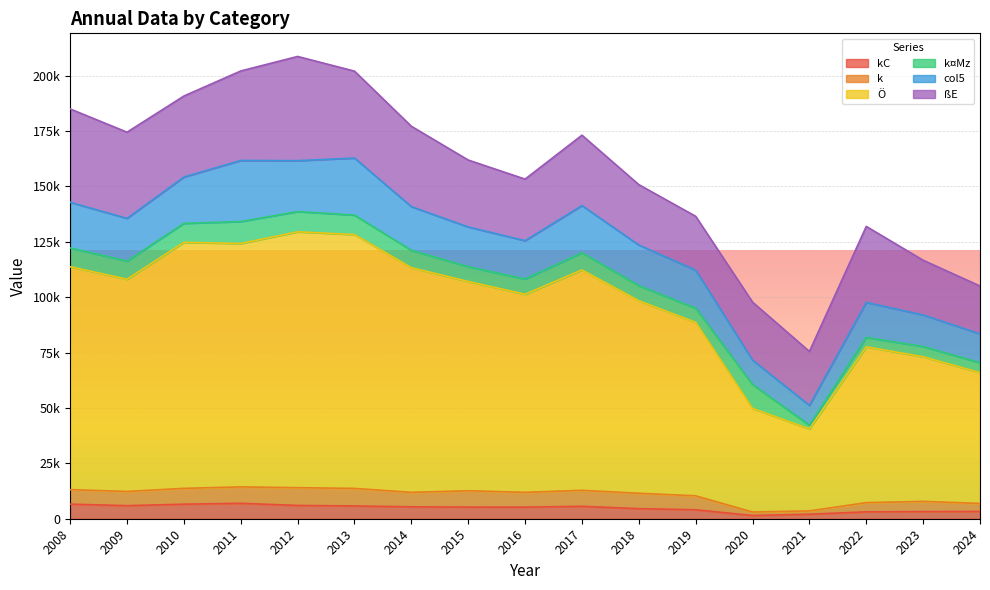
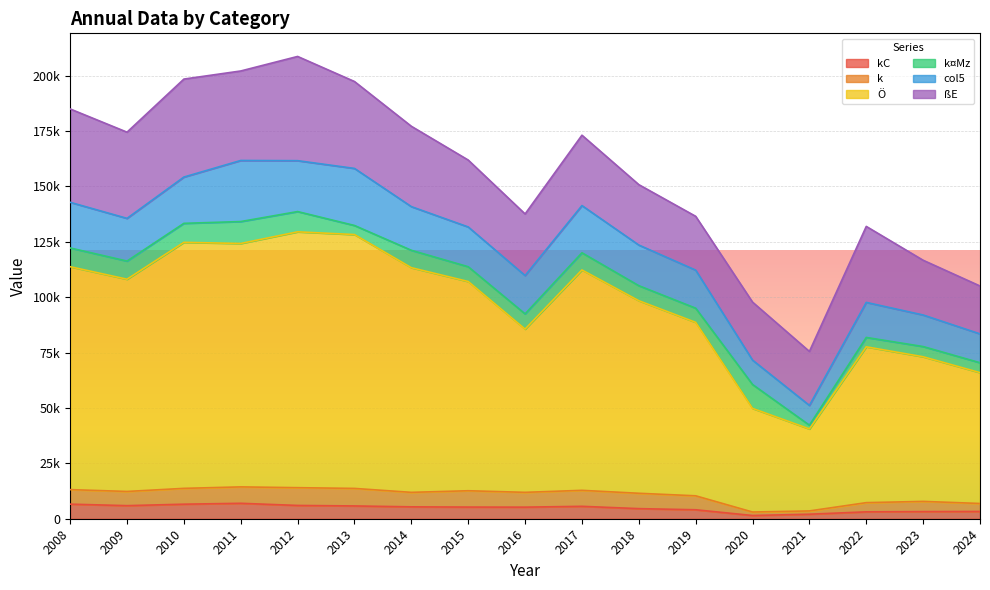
  {
    "Ö": {
      "2008": 101000,
      "2009": 96000,
      "2010": 111000,
      "2011": 110000,
      "2012": 115000,
      "2013": 115000,
      "2014": 101000,
      "2015": 94000,
-     "2016": 89000,
+     "2016": 74000,
      "2017": 99000,
      "2018": 87000,
      "2019": 78000,
      "2020": 47000,
      "2021": 37000,
      "2022": 70000,
      "2023": 65000,
      "2024": 59000
    },
    "k¤Mz": {
      "2008": 8000,
      "2009": 8000,
      "2010": 9000,
      "2011": 10000,
      "2012": 9000,
-     "2013": 9000,
+     "2013": 4000,
      "2014": 8000,
      "2015": 7000,
      "2016": 7000,
      "2017": 8000,
      "2018": 7000,
      "2019": 6000,
      "2020": 11000,
      "2021": 2000,
      "2022": 4000,
      "2023": 5000,
      "2024": 4000
    },
    "col5": {
      "2008": 21000,
      "2009": 19000,
      "2010": 21000,
      "2011": 28000,
      "2012": 23000,
      "2013": 26000,
      "2014": 20000,
      "2015": 18000,
      "2016": 17000,
      "2017": 21000,
      "2018": 18000,
      "2019": 17000,
      "2020": 11000,
      "2021": 9000,
      "2022": 16000,
      "2023": 14000,
      "2024": 13000
    },
    "ßE": {
      "2008": 42000,
      "2009": 39000,
-     "2010": 37000,
+     "2010": 44000,
      "2011": 40000,
      "2012": 47000,
      "2013": 39000,
      "2014": 36000,
      "2015": 30000,
      "2016": 28000,
      "2017": 32000,
      "2018": 27000,
      "2019": 24000,
      "2020": 26000,
      "2021": 24000,
      "2022": 34000,
      "2023": 25000,
      "2024": 22000
    }
  }
